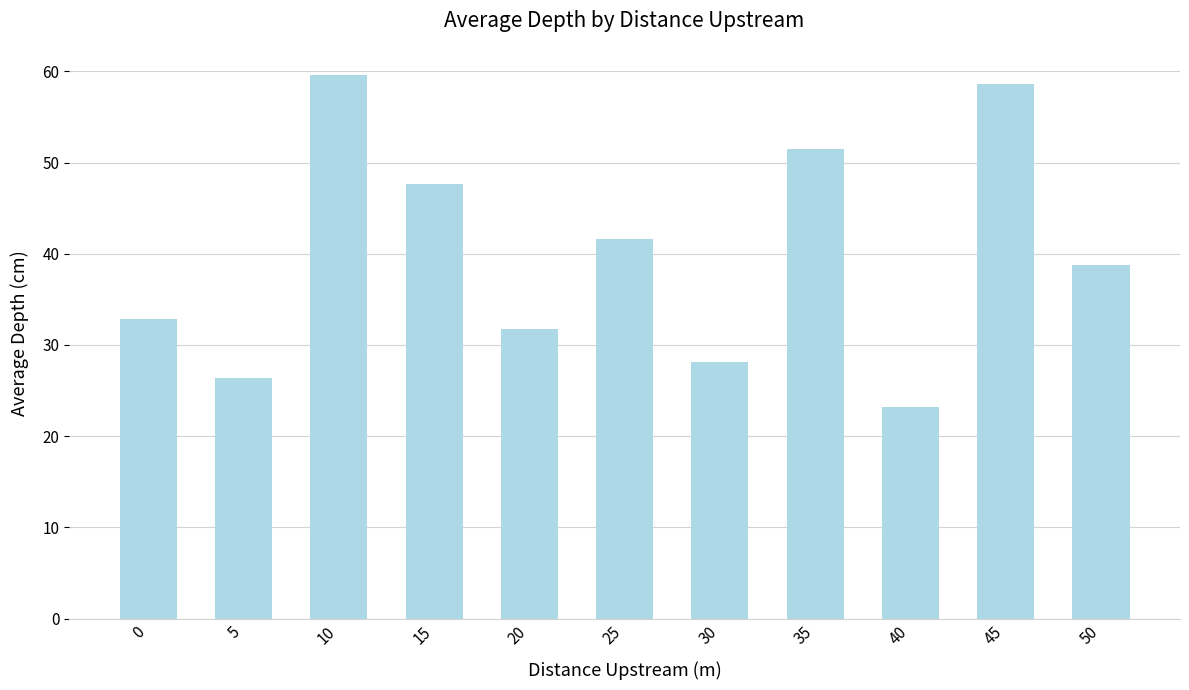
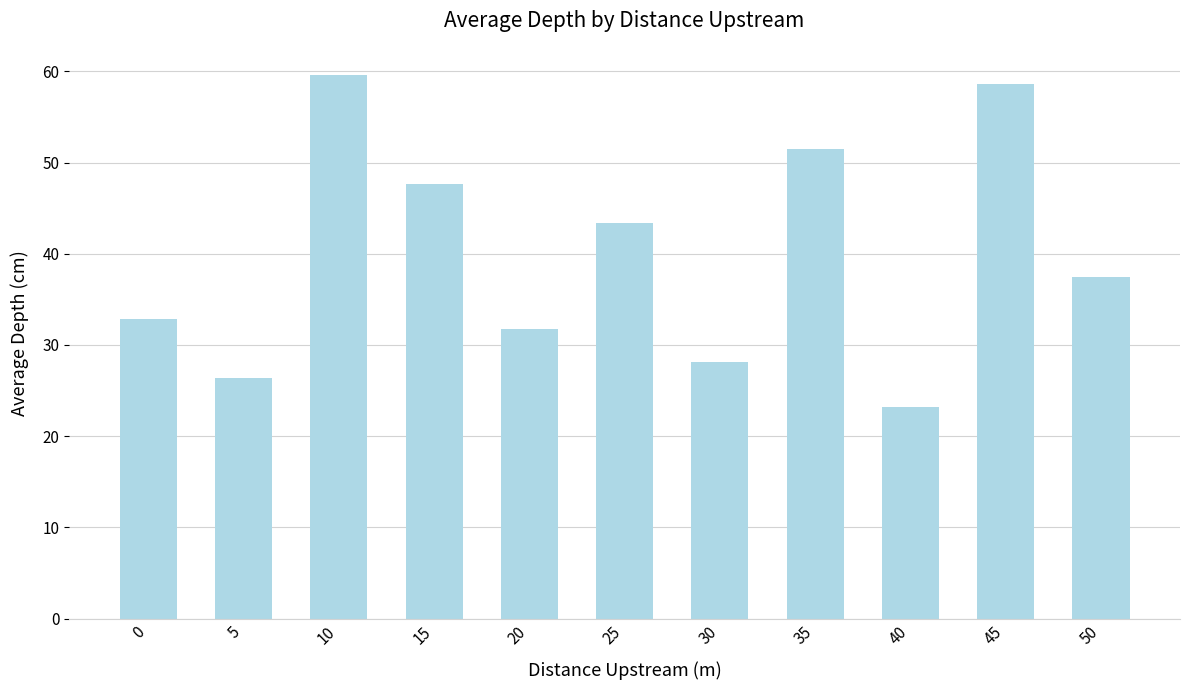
  {
    "0": 33,
    "5": 26,
    "10": 60,
    "15": 48,
    "20": 32,
-   "25": 42,
+   "25": 43,
    "30": 28,
    "35": 52,
    "40": 23,
    "45": 59,
-   "50": 39
+   "50": 37
  }
